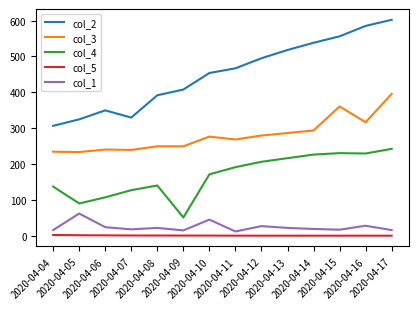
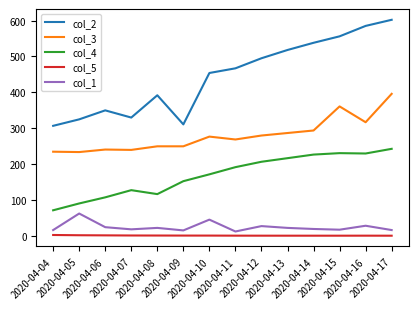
  {
    "col_2": {
      "2020-04-04": 310,
      "2020-04-05": 330,
      "2020-04-06": 350,
      "2020-04-07": 330,
      "2020-04-08": 390,
-     "2020-04-09": 410,
+     "2020-04-09": 310,
      "2020-04-10": 450,
      "2020-04-11": 470,
      "2020-04-12": 500,
      "2020-04-13": 520,
      "2020-04-14": 540,
      "2020-04-15": 560,
      "2020-04-16": 590,
      "2020-04-17": 600
    },
    "col_3": {
      "2020-04-04": 240,
      "2020-04-05": 230,
      "2020-04-06": 240,
      "2020-04-07": 240,
      "2020-04-08": 250,
      "2020-04-09": 250,
      "2020-04-10": 280,
      "2020-04-11": 270,
      "2020-04-12": 280,
      "2020-04-13": 290,
      "2020-04-14": 290,
      "2020-04-15": 360,
      "2020-04-16": 320,
      "2020-04-17": 400
    },
    "col_4": {
-     "2020-04-04": 140,
+     "2020-04-04": 70,
      "2020-04-05": 90,
      "2020-04-06": 110,
      "2020-04-07": 130,
-     "2020-04-08": 140,
-     "2020-04-09": 50,
+     "2020-04-08": 120,
+     "2020-04-09": 150,
      "2020-04-10": 170,
      "2020-04-11": 190,
      "2020-04-12": 210,
      "2020-04-13": 220,
      "2020-04-14": 230,
      "2020-04-15": 230,
      "2020-04-16": 230,
      "2020-04-17": 240
    },
    "col_5": {
      "2020-04-04": 0,
      "2020-04-05": 0,
      "2020-04-06": 0,
      "2020-04-07": 0,
      "2020-04-08": 0,
      "2020-04-09": 0,
      "2020-04-10": 0,
      "2020-04-11": 0,
      "2020-04-12": 0,
      "2020-04-13": 0,
      "2020-04-14": 0,
      "2020-04-15": 0,
      "2020-04-16": 0,
      "2020-04-17": 0
    },
    "col_1": {
      "2020-04-04": 20,
      "2020-04-05": 60,
      "2020-04-06": 30,
      "2020-04-07": 20,
      "2020-04-08": 20,
      "2020-04-09": 20,
      "2020-04-10": 50,
      "2020-04-11": 10,
      "2020-04-12": 30,
      "2020-04-13": 20,
      "2020-04-14": 20,
      "2020-04-15": 20,
      "2020-04-16": 30,
      "2020-04-17": 20
    }
  }
